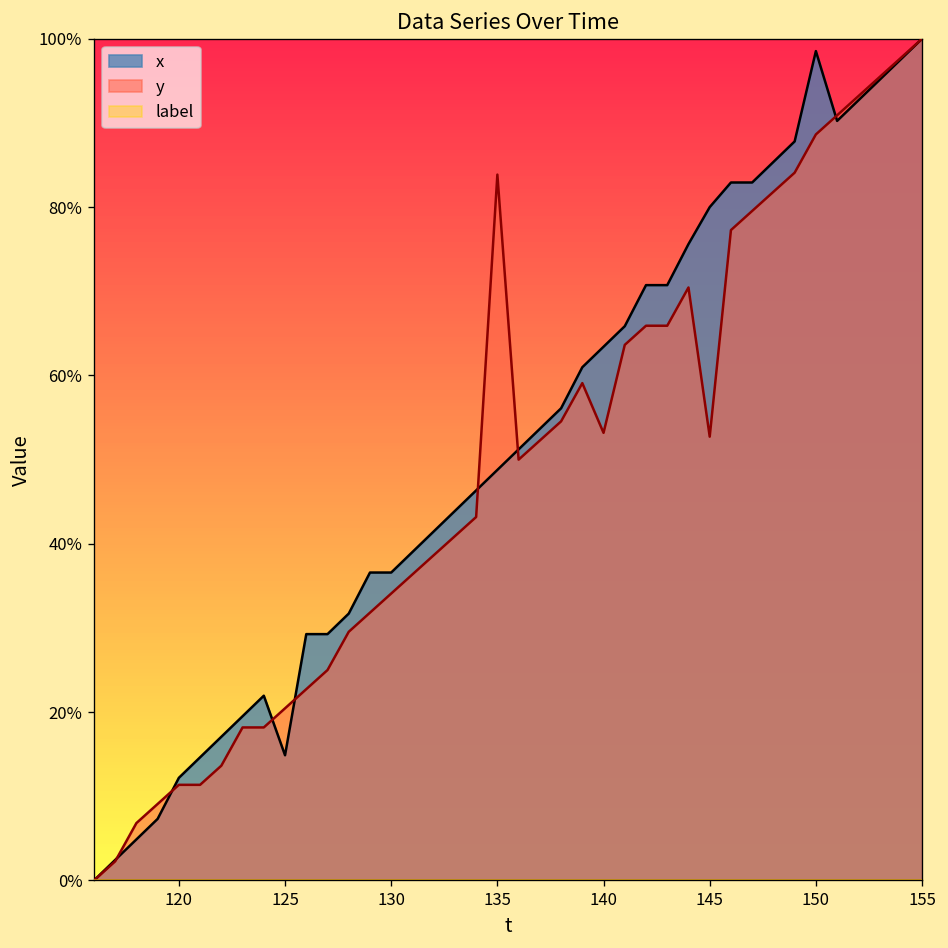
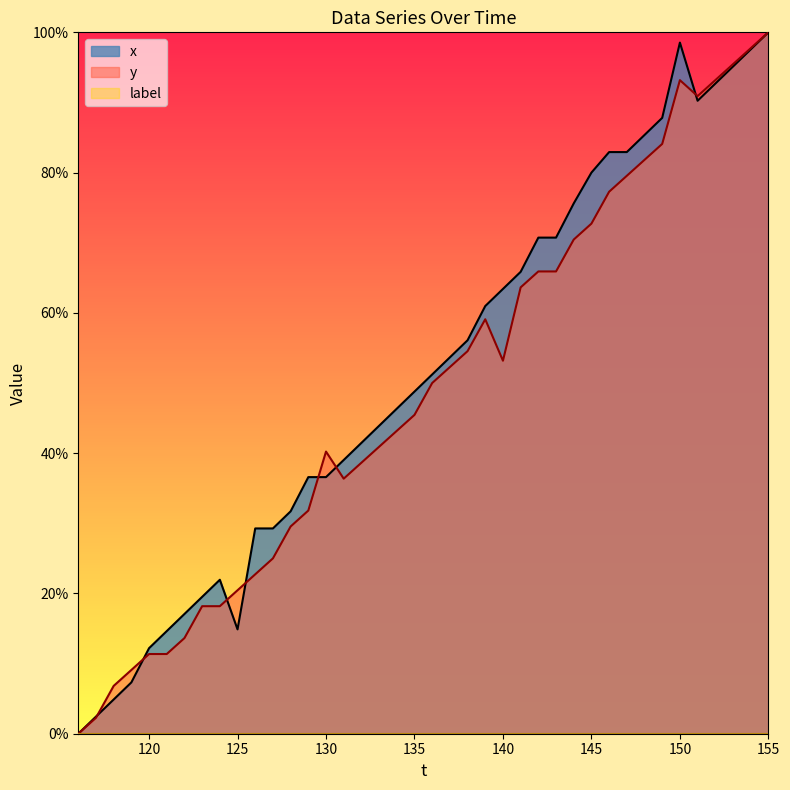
  {
    "x": {
      "120": "12%",
      "125": "15%",
      "130": "37%",
      "135": "49%",
      "140": "63%",
      "145": "80%",
      "150": "99%"
    },
    "y": {
      "120": "11%",
      "125": "20%",
-     "130": "34%",
-     "135": "84%",
+     "130": "40%",
+     "135": "45%",
      "140": "53%",
-     "145": "53%",
-     "150": "89%"
+     "145": "73%",
+     "150": "93%"
    },
    "label": {
      "120": "0%",
      "125": "0%",
      "130": "0%",
      "135": "0%",
      "140": "0%",
      "145": "0%",
      "150": "0%",
      "155": "0%"
    }
  }
